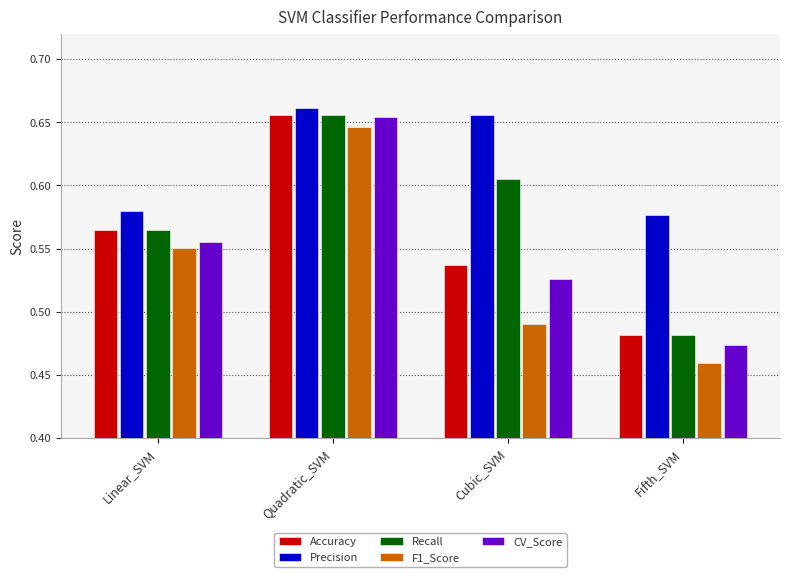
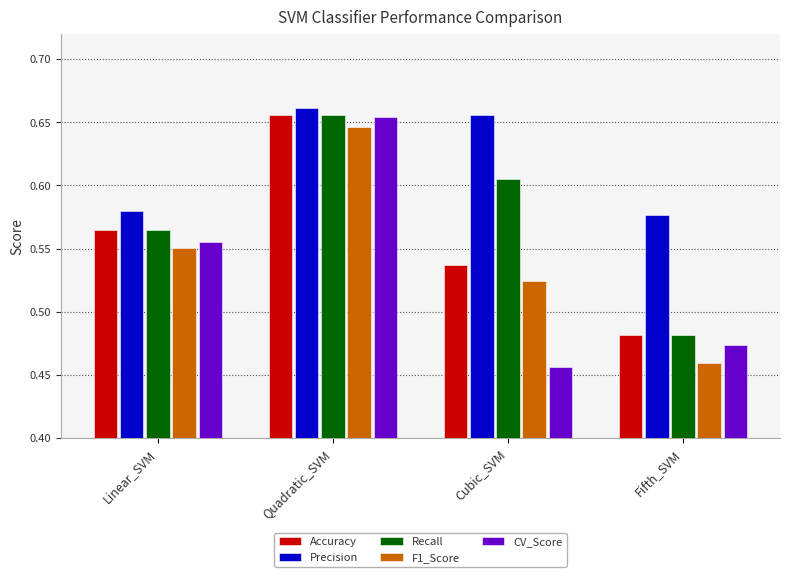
  {
    "Accuracy": {
      "Linear_SVM": 0.565,
      "Quadratic_SVM": 0.655,
      "Cubic_SVM": 0.537,
      "Fifth_SVM": 0.482
    },
    "Precision": {
      "Linear_SVM": 0.580,
      "Quadratic_SVM": 0.661,
      "Cubic_SVM": 0.656,
      "Fifth_SVM": 0.577
    },
    "Recall": {
      "Linear_SVM": 0.565,
      "Quadratic_SVM": 0.655,
      "Cubic_SVM": 0.605,
      "Fifth_SVM": 0.482
    },
    "F1_Score": {
      "Linear_SVM": 0.550,
      "Quadratic_SVM": 0.646,
-     "Cubic_SVM": 0.490,
+     "Cubic_SVM": 0.524,
      "Fifth_SVM": 0.459
    },
    "CV_Score": {
      "Linear_SVM": 0.555,
      "Quadratic_SVM": 0.654,
-     "Cubic_SVM": 0.526,
+     "Cubic_SVM": 0.456,
      "Fifth_SVM": 0.474
    }
  }
